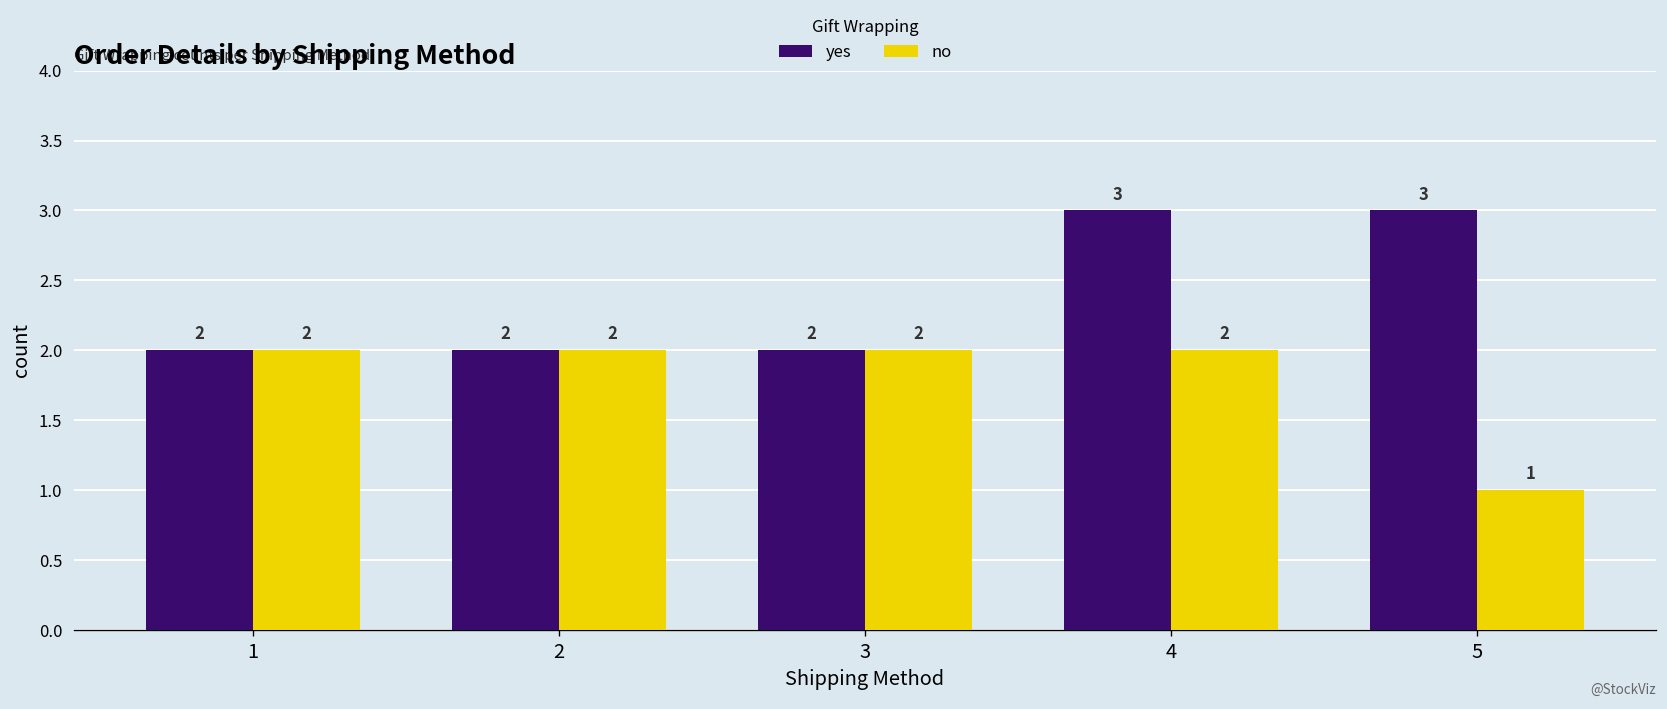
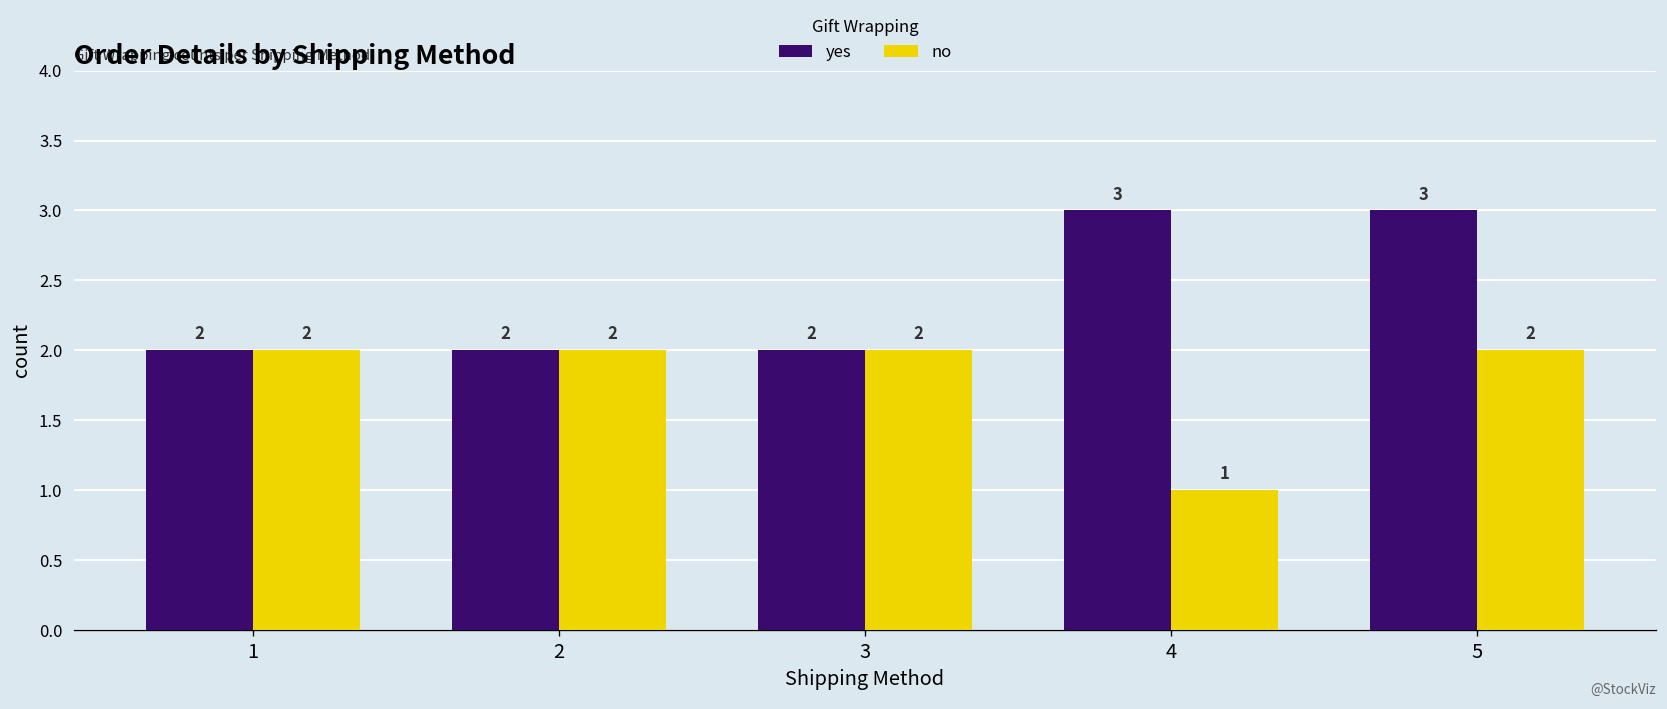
  {
    "yes": {
      "1": 2,
      "2": 2,
      "3": 2,
      "4": 3,
      "5": 3
    },
    "no": {
      "1": 2,
      "2": 2,
      "3": 2,
-     "4": 2,
-     "5": 1
+     "4": 1,
+     "5": 2
    }
  }
